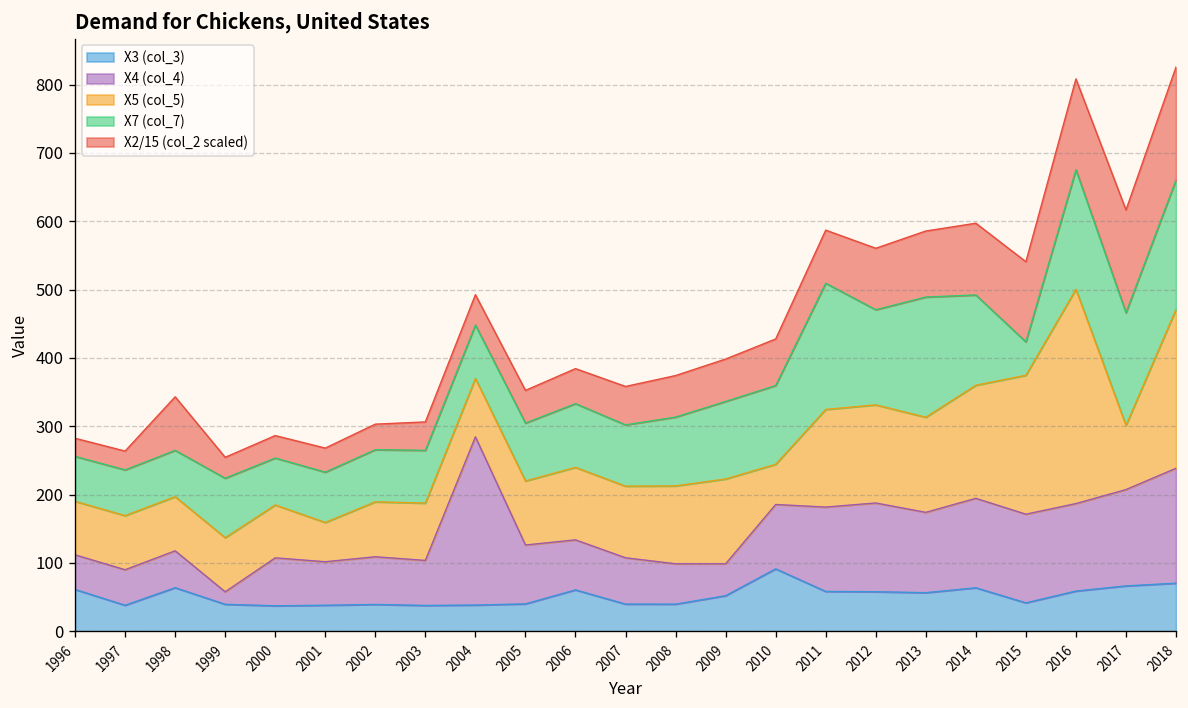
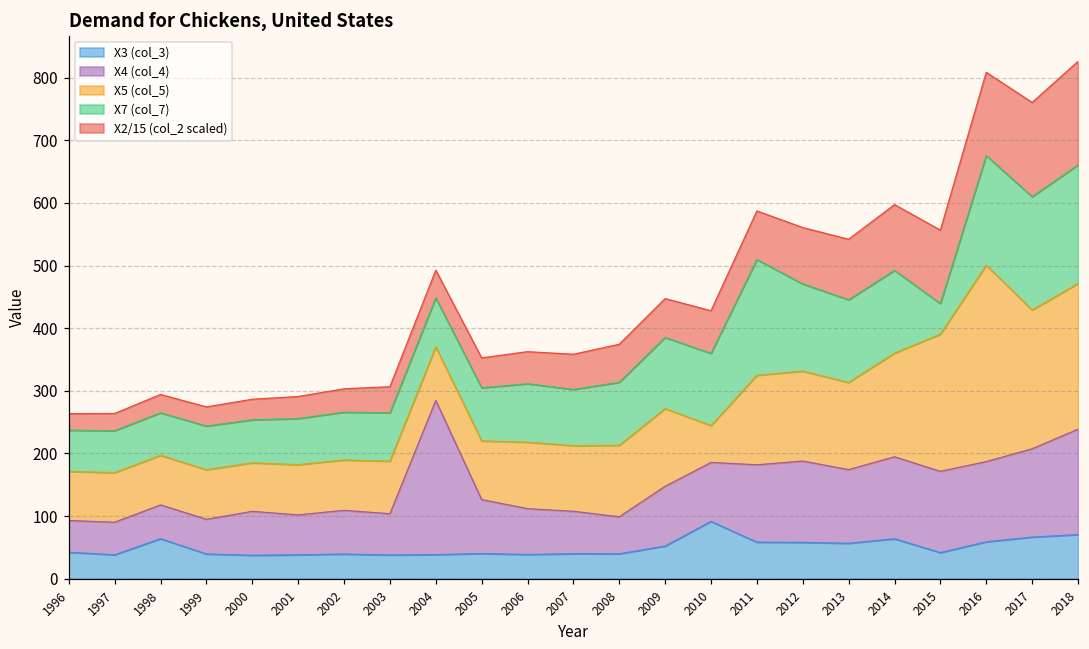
  {
    "X3 (col_3)": {
-     "1996": 60,
+     "1996": 40,
      "1997": 40,
      "1998": 60,
      "1999": 40,
      "2000": 40,
      "2001": 40,
      "2002": 40,
      "2003": 40,
      "2004": 40,
      "2005": 40,
-     "2006": 60,
+     "2006": 40,
      "2007": 40,
      "2008": 40,
      "2009": 50,
      "2010": 90,
      "2011": 60,
      "2012": 60,
      "2013": 60,
      "2014": 60,
      "2015": 40,
      "2016": 60,
      "2017": 70,
      "2018": 70
    },
    "X4 (col_4)": {
      "1996": 50,
      "1997": 50,
      "1998": 50,
-     "1999": 20,
+     "1999": 60,
      "2000": 70,
      "2001": 60,
      "2002": 70,
      "2003": 70,
      "2004": 250,
      "2005": 90,
      "2006": 70,
      "2007": 70,
      "2008": 60,
-     "2009": 50,
+     "2009": 100,
      "2010": 90,
      "2011": 120,
      "2012": 130,
      "2013": 120,
      "2014": 130,
      "2015": 130,
      "2016": 130,
      "2017": 140,
      "2018": 170
    },
    "X5 (col_5)": {
      "1996": 80,
      "1997": 80,
      "1998": 80,
      "1999": 80,
      "2000": 80,
-     "2001": 60,
+     "2001": 80,
      "2002": 80,
      "2003": 80,
      "2004": 90,
      "2005": 90,
      "2006": 110,
      "2007": 100,
      "2008": 110,
      "2009": 120,
      "2010": 60,
      "2011": 140,
      "2012": 140,
      "2013": 140,
      "2014": 170,
-     "2015": 200,
+     "2015": 220,
      "2016": 310,
-     "2017": 90,
+     "2017": 220,
      "2018": 230
    },
    "X7 (col_7)": {
      "1996": 70,
      "1997": 70,
      "1998": 70,
-     "1999": 90,
+     "1999": 70,
      "2000": 70,
      "2001": 70,
      "2002": 80,
      "2003": 80,
      "2004": 80,
      "2005": 80,
      "2006": 90,
      "2007": 90,
      "2008": 100,
      "2009": 110,
      "2010": 120,
      "2011": 180,
      "2012": 140,
-     "2013": 180,
+     "2013": 130,
      "2014": 130,
      "2015": 50,
      "2016": 170,
-     "2017": 160,
+     "2017": 180,
      "2018": 190
    },
    "X2/15 (col_2 scaled)": {
      "1996": 30,
      "1997": 30,
-     "1998": 80,
+     "1998": 30,
      "1999": 30,
      "2000": 30,
      "2001": 40,
      "2002": 40,
      "2003": 40,
      "2004": 40,
      "2005": 50,
      "2006": 50,
      "2007": 60,
      "2008": 60,
      "2009": 60,
      "2010": 70,
      "2011": 80,
      "2012": 90,
      "2013": 100,
      "2014": 110,
      "2015": 120,
      "2016": 130,
      "2017": 150,
      "2018": 170
    }
  }
